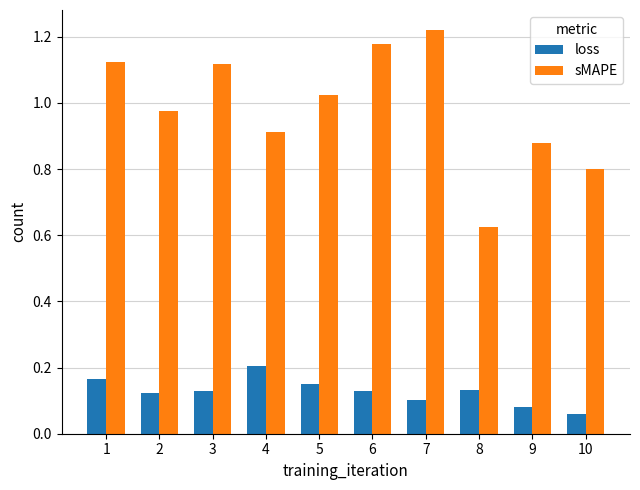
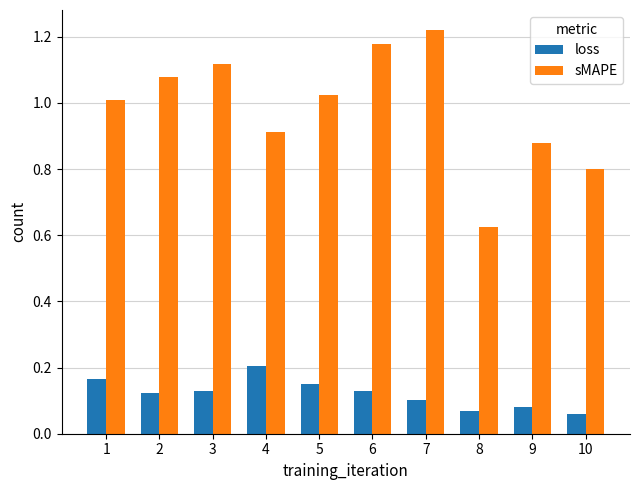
  {
    "loss": {
      "1": 0.16,
      "2": 0.12,
      "3": 0.13,
      "4": 0.20,
      "5": 0.15,
      "6": 0.13,
      "7": 0.10,
-     "8": 0.13,
+     "8": 0.07,
      "9": 0.08,
      "10": 0.06
    },
    "sMAPE": {
-     "1": 1.12,
-     "2": 0.98,
+     "1": 1.01,
+     "2": 1.08,
      "3": 1.12,
      "4": 0.91,
      "5": 1.02,
      "6": 1.18,
      "7": 1.22,
      "8": 0.62,
      "9": 0.88,
      "10": 0.80
    }
  }
